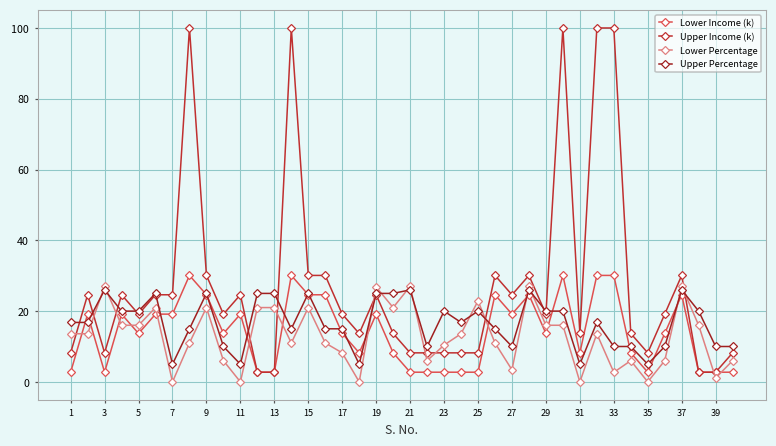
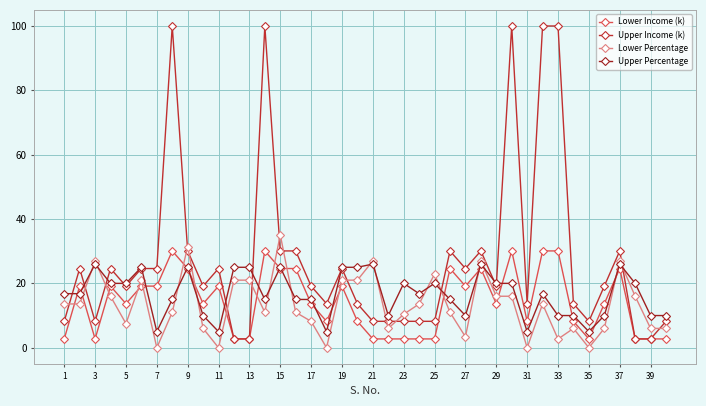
  {
    "Lower Percentage": {
      "1": 14,
      "3": 27,
-     "5": 16,
+     "5": 8,
      "7": 0,
-     "9": 21,
+     "9": 31,
      "11": 0,
      "13": 21,
-     "15": 21,
+     "15": 35,
      "17": 8,
-     "19": 27,
+     "19": 21,
      "21": 27,
      "23": 10,
      "25": 23,
      "27": 3,
      "29": 16,
      "31": 0,
      "33": 3,
      "35": 0,
      "37": 27,
-     "39": 1
+     "39": 6
    }
  }
